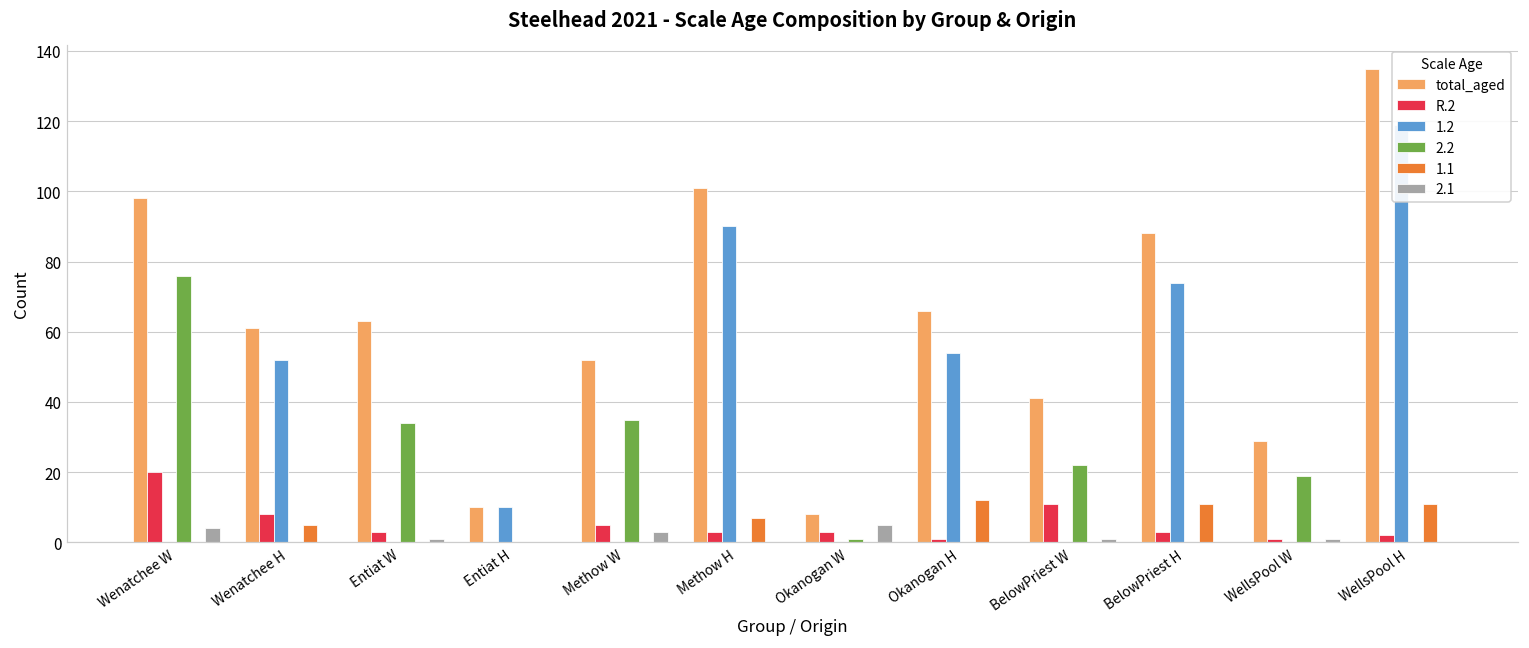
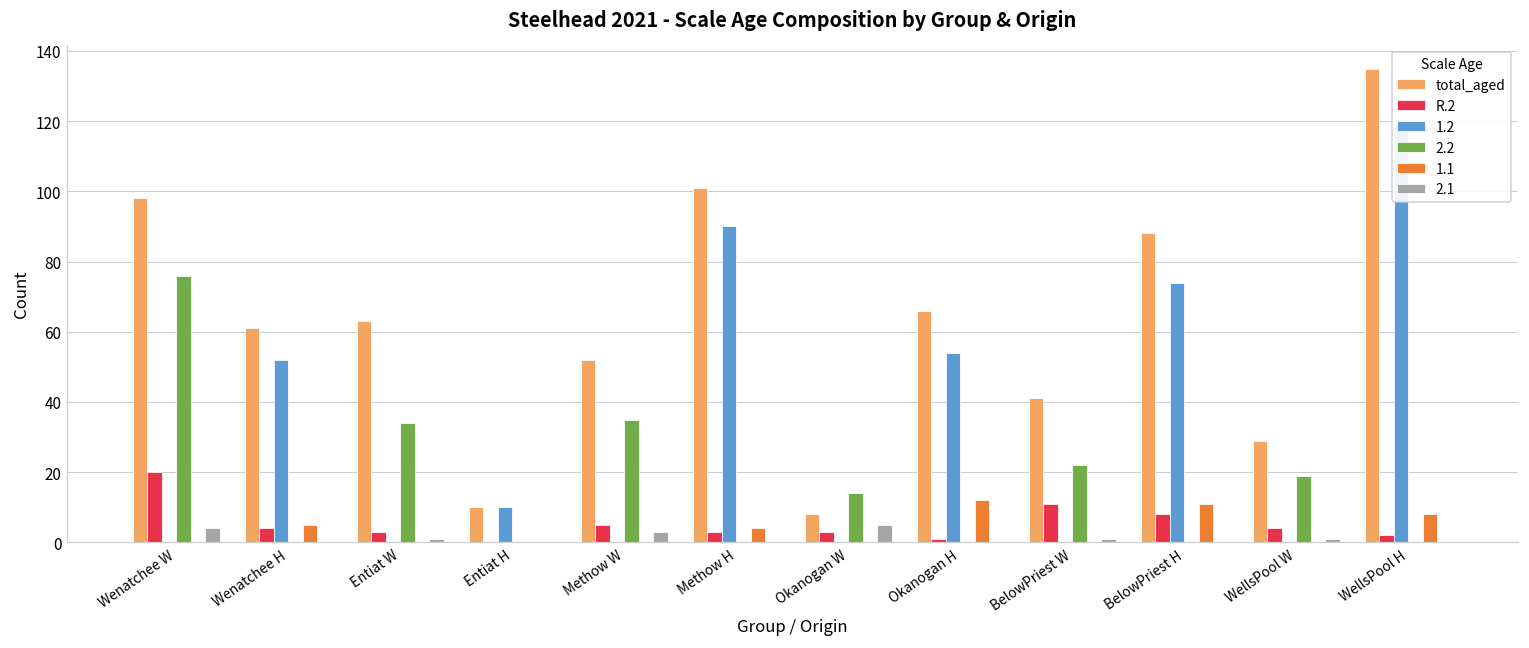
  {
    "total_aged": {
      "Wenatchee W": 98,
      "Wenatchee H": 61,
      "Entiat W": 63,
      "Entiat H": 10,
      "Methow W": 52,
      "Methow H": 101,
      "Okanogan W": 8,
      "Okanogan H": 66,
      "BelowPriest W": 41,
      "BelowPriest H": 88,
      "WellsPool W": 29,
      "WellsPool H": 135
    },
    "R.2": {
      "Wenatchee W": 20,
-     "Wenatchee H": 8,
+     "Wenatchee H": 4,
      "Entiat W": 3,
      "Entiat H": 0,
      "Methow W": 5,
      "Methow H": 3,
      "Okanogan W": 3,
      "Okanogan H": 1,
      "BelowPriest W": 11,
-     "BelowPriest H": 3,
-     "WellsPool W": 1,
+     "BelowPriest H": 8,
+     "WellsPool W": 4,
      "WellsPool H": 2
    },
    "1.2": {
      "Wenatchee W": 0,
      "Wenatchee H": 52,
      "Entiat W": 0,
      "Entiat H": 10,
      "Methow W": 0,
      "Methow H": 90,
      "Okanogan W": 0,
      "Okanogan H": 54,
      "BelowPriest W": 0,
      "BelowPriest H": 74,
      "WellsPool W": 0
    },
    "2.2": {
      "Wenatchee W": 76,
      "Wenatchee H": 0,
      "Entiat W": 34,
      "Entiat H": 0,
      "Methow W": 35,
      "Methow H": 0,
-     "Okanogan W": 1,
+     "Okanogan W": 14,
      "Okanogan H": 0,
      "BelowPriest W": 22,
      "BelowPriest H": 0,
      "WellsPool W": 19,
      "WellsPool H": 0
    },
    "1.1": {
      "Wenatchee W": 0,
      "Wenatchee H": 5,
      "Entiat W": 0,
      "Entiat H": 0,
      "Methow W": 0,
-     "Methow H": 7,
+     "Methow H": 4,
      "Okanogan W": 0,
      "Okanogan H": 12,
      "BelowPriest W": 0,
      "BelowPriest H": 11,
      "WellsPool W": 0,
-     "WellsPool H": 11
+     "WellsPool H": 8
    },
    "2.1": {
      "Wenatchee W": 4,
      "Wenatchee H": 0,
      "Entiat W": 1,
      "Entiat H": 0,
      "Methow W": 3,
      "Methow H": 0,
      "Okanogan W": 5,
      "Okanogan H": 0,
      "BelowPriest W": 1,
      "BelowPriest H": 0,
      "WellsPool W": 1,
      "WellsPool H": 0
    }
  }
